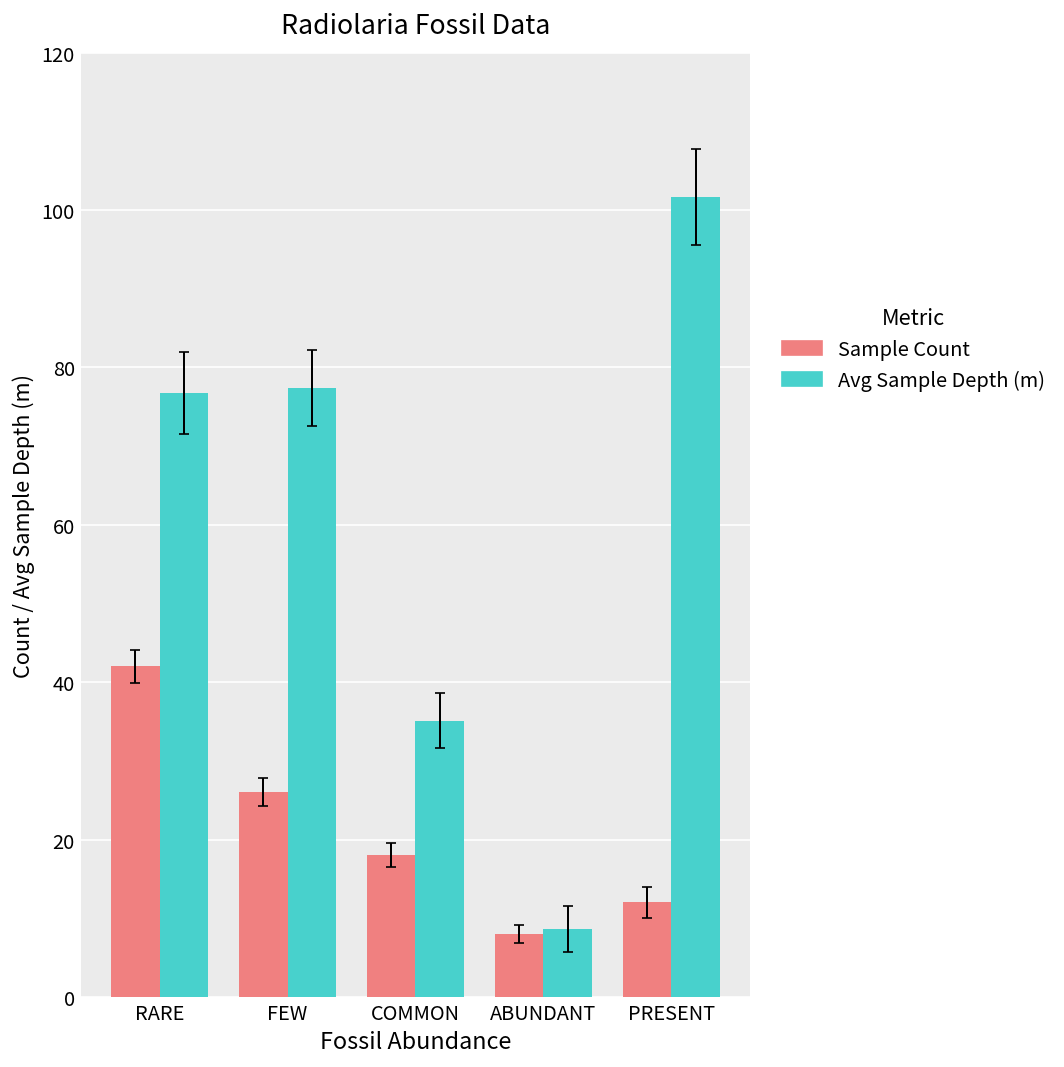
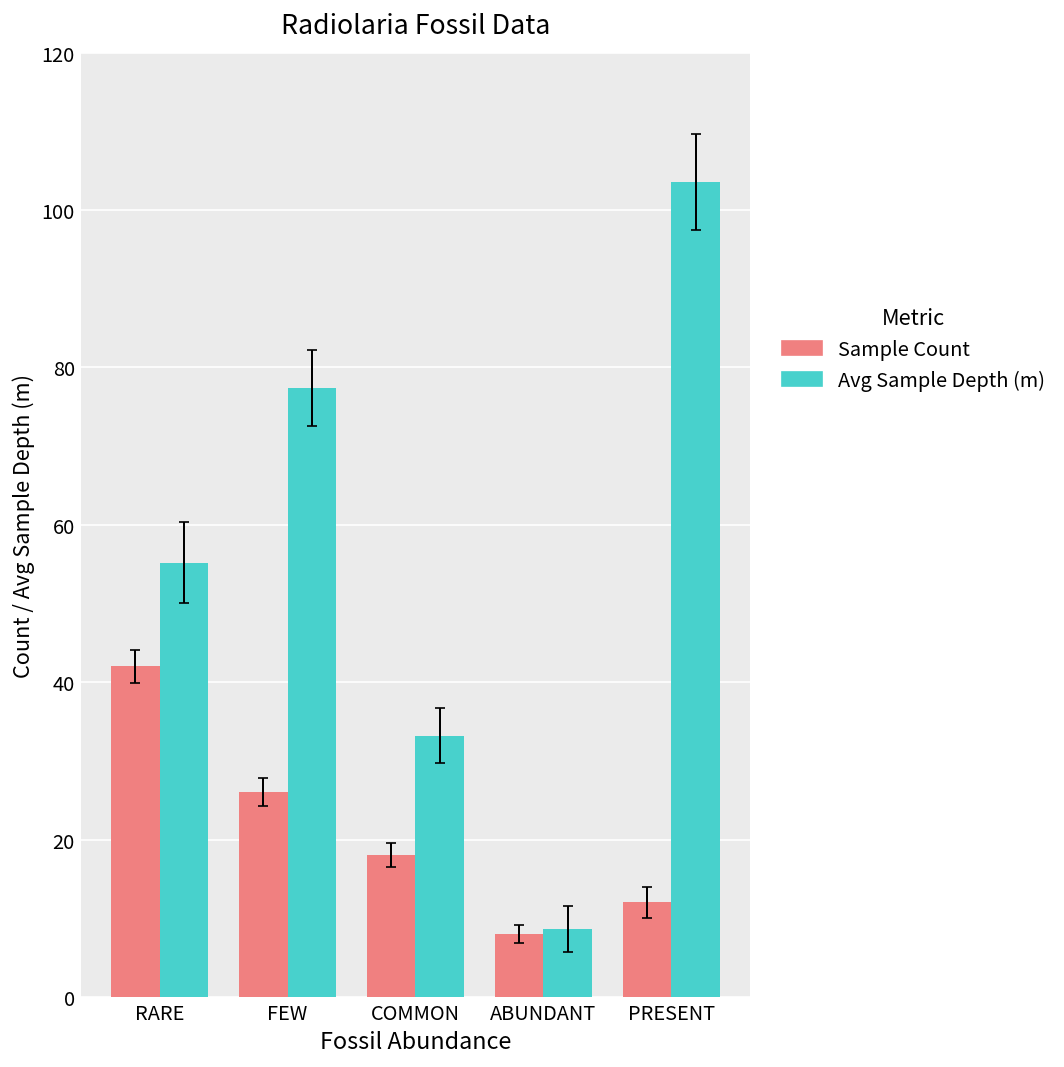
  {
    "Sample Count": {
      "RARE": 42,
      "FEW": 26,
      "COMMON": 18,
      "ABUNDANT": 8,
      "PRESENT": 12
    },
    "Avg Sample Depth (m)": {
-     "RARE": 77,
+     "RARE": 55,
      "FEW": 77,
-     "COMMON": 35,
+     "COMMON": 33,
      "ABUNDANT": 9,
-     "PRESENT": 102
+     "PRESENT": 104
    }
  }
